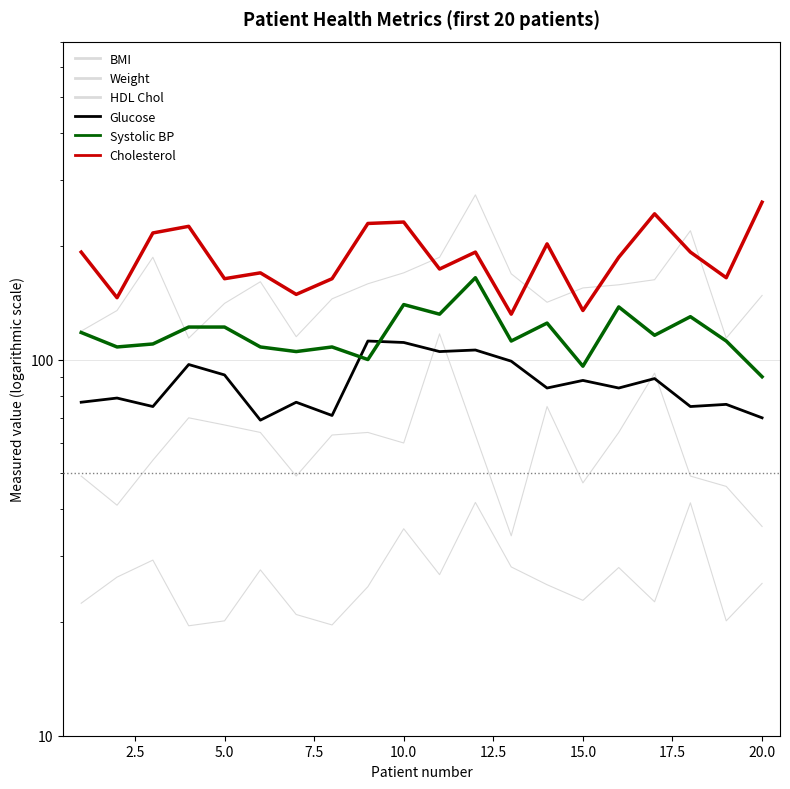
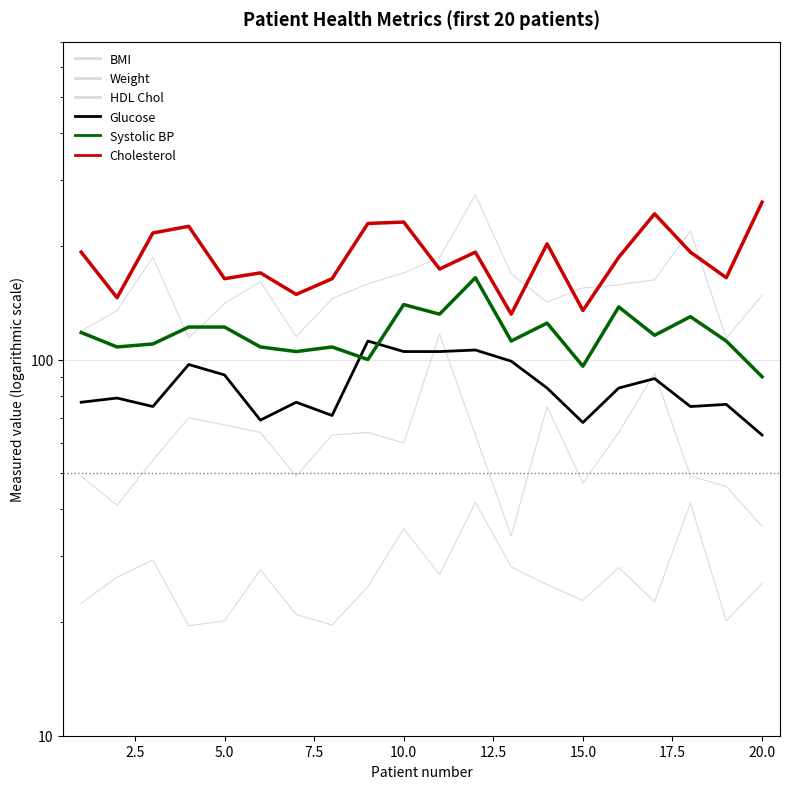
  {
    "Glucose": {
      "5.0": 91,
-     "10.0": 111,
-     "15.0": 88,
-     "20.0": 70
+     "10.0": 105,
+     "15.0": 68,
+     "20.0": 63
    },
    "Systolic BP": {
      "5.0": 122,
      "10.0": 140,
      "15.0": 96,
      "20.0": 90
    },
    "Cholesterol": {
      "5.0": 160,
      "10.0": 230,
      "15.0": 135,
      "20.0": 260
    }
  }
